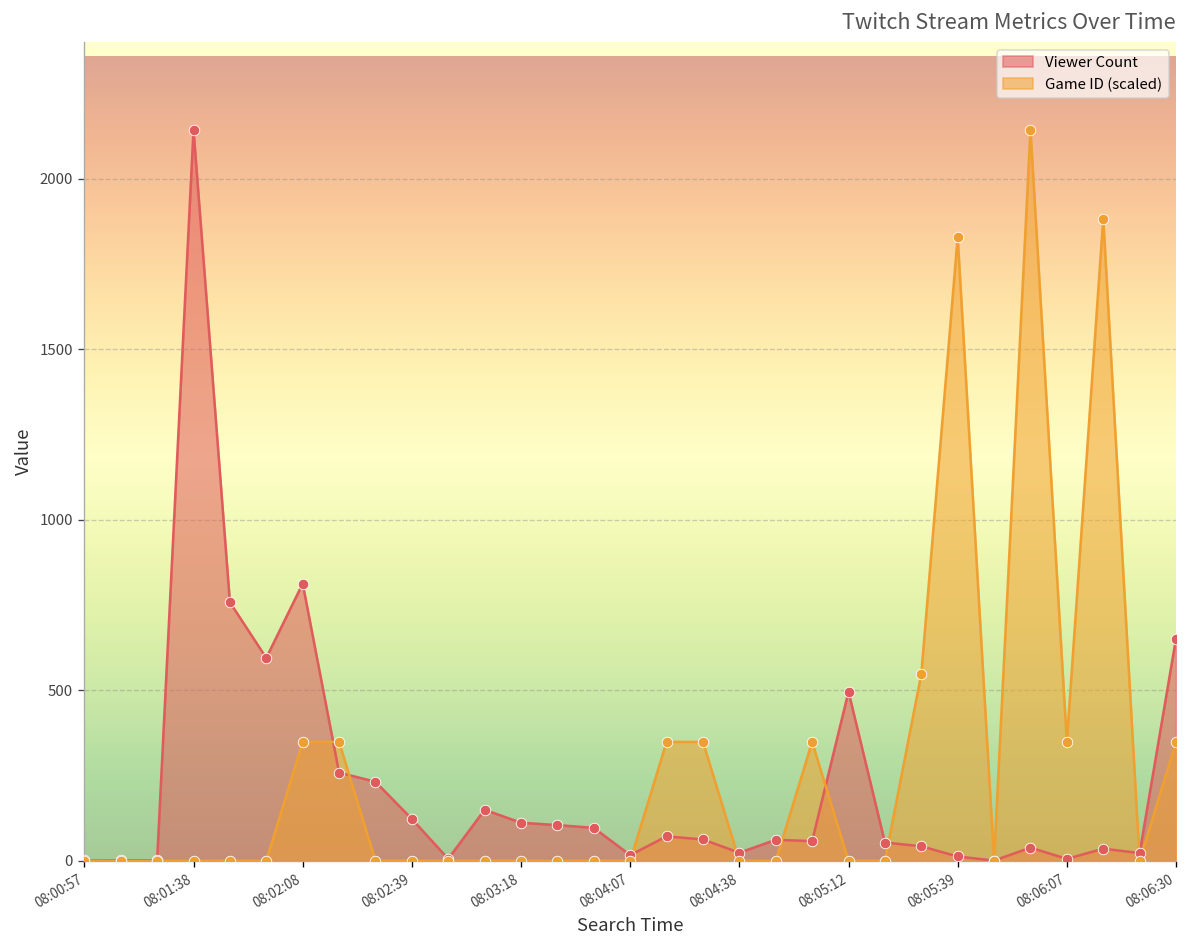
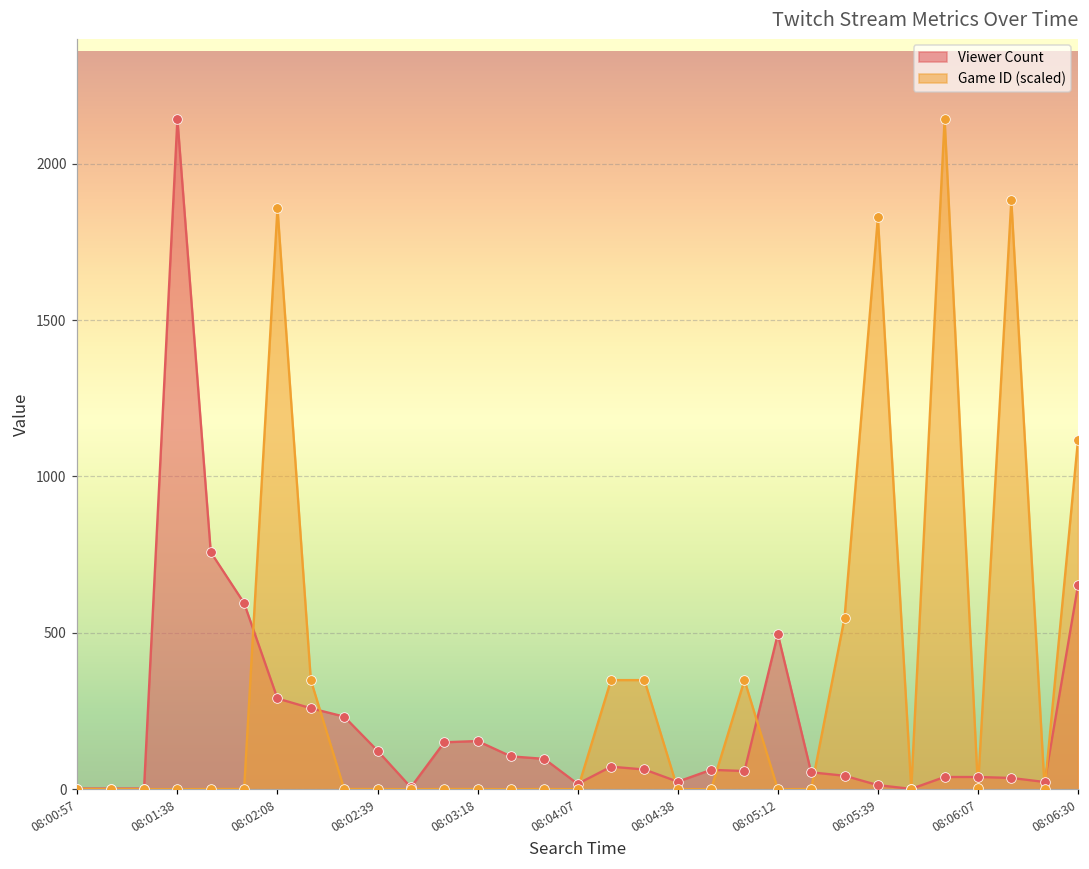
  {
    "Viewer Count": {
      "08:01:38": 2140,
-     "08:02:08": 810,
+     "08:02:08": 290,
      "08:02:39": 120,
-     "08:03:18": 110,
+     "08:03:18": 150,
      "08:04:07": 20,
      "08:04:38": 20,
      "08:05:12": 500,
      "08:05:39": 10,
-     "08:06:07": 10,
+     "08:06:07": 40,
      "08:06:30": 650
    },
    "Game ID (scaled)": {
      "08:01:38": 0,
-     "08:02:08": 350,
+     "08:02:08": 1860,
      "08:02:39": 0,
      "08:03:18": 0,
      "08:04:07": 0,
      "08:04:38": 0,
      "08:05:12": 0,
      "08:05:39": 1830,
-     "08:06:07": 350,
-     "08:06:30": 350
+     "08:06:07": 0,
+     "08:06:30": 1120
    }
  }
